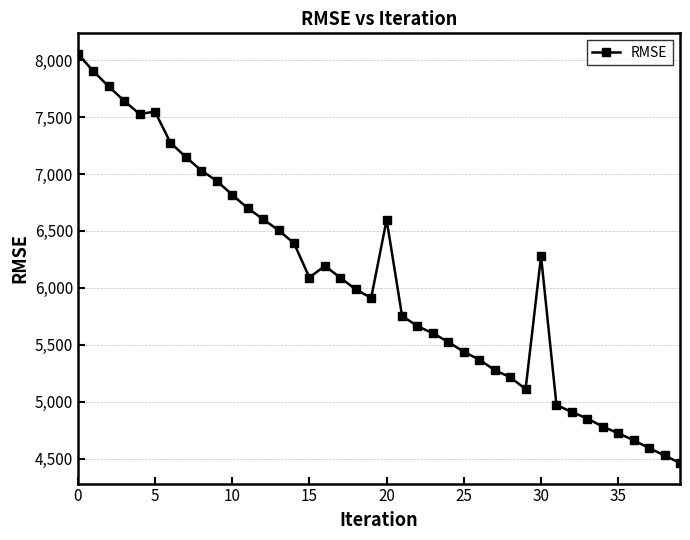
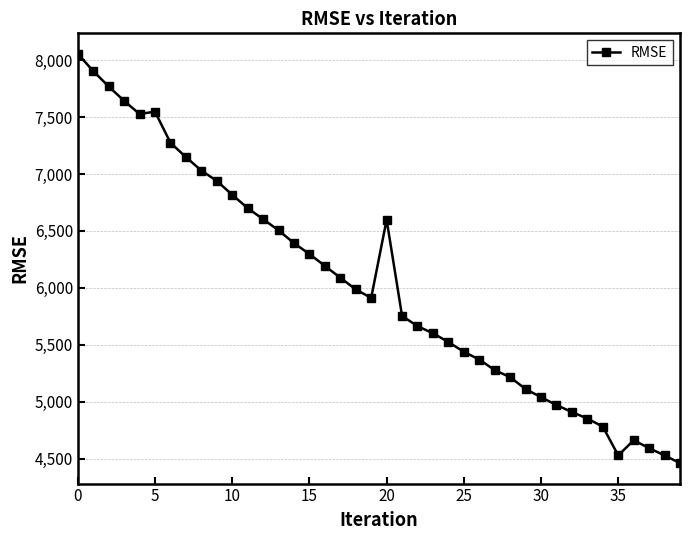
  {
    "0": "8,060",
    "5": "7,550",
    "10": "6,820",
-   "15": "6,090",
+   "15": "6,300",
    "20": "6,600",
    "25": "5,440",
-   "30": "6,280",
-   "35": "4,720"
+   "30": "5,040",
+   "35": "4,530"
  }
